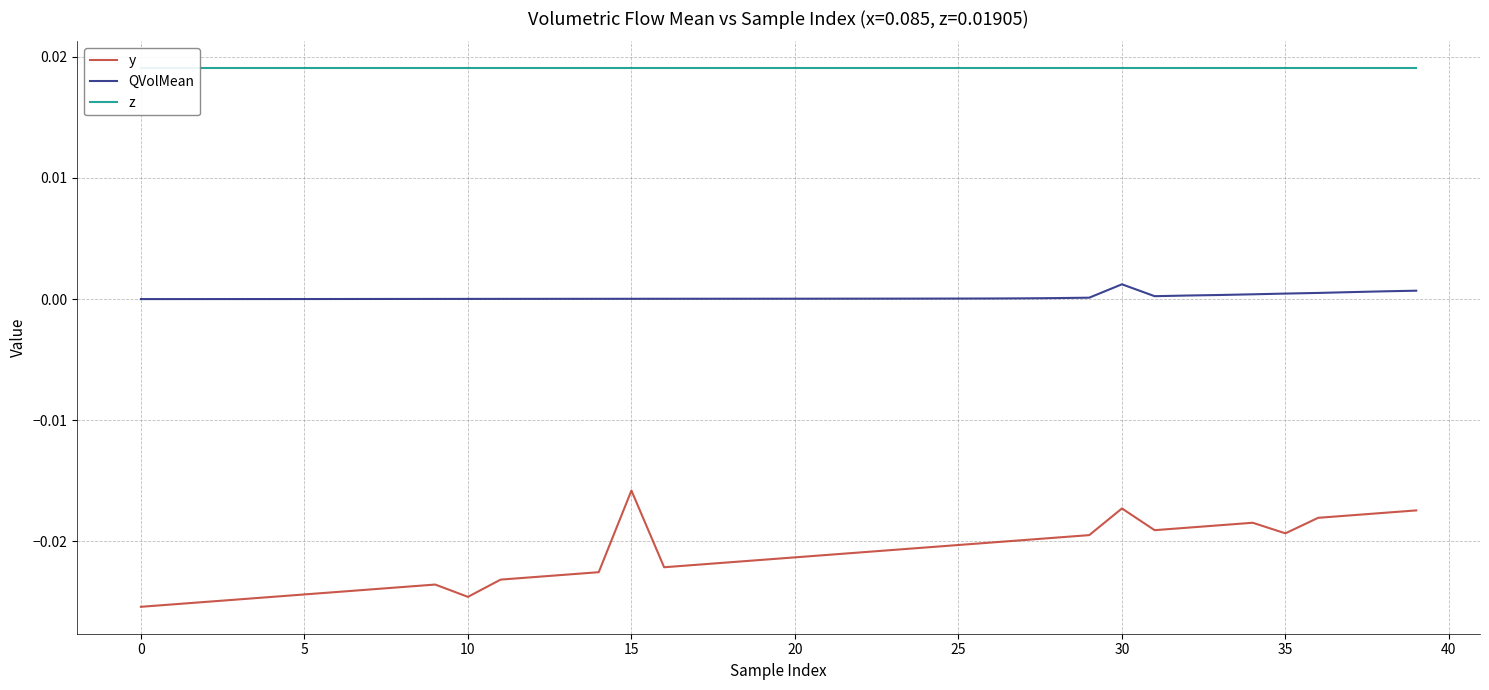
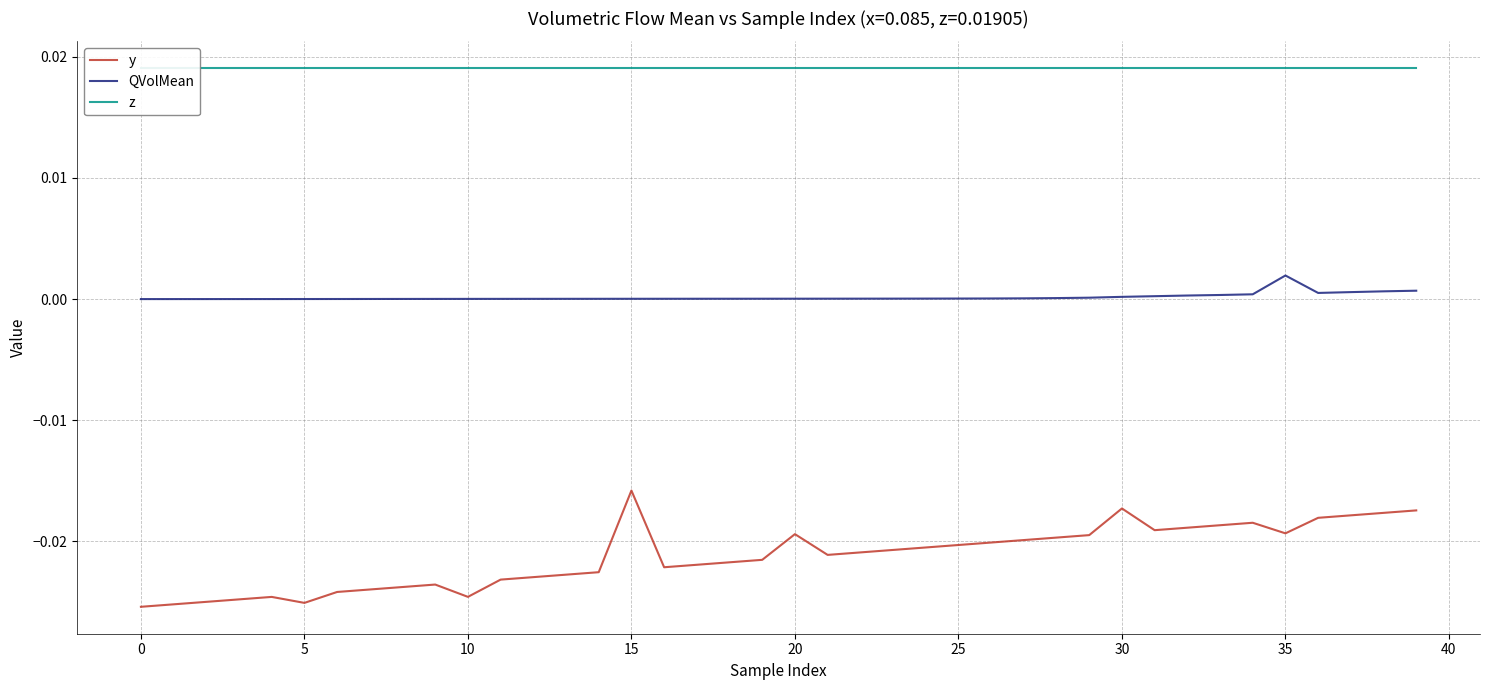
  {
    "y": {
      "0": -0.0254,
-     "5": -0.0244,
+     "5": -0.0251,
      "10": -0.0246,
      "15": -0.0158,
-     "20": -0.0213,
+     "20": -0.0194,
      "25": -0.0203,
      "30": -0.0173,
      "35": -0.0193
    },
    "QVolMean": {
      "0": 0.0000,
      "5": 0.0000,
      "10": 0.0000,
      "15": 0.0000,
      "20": 0.0000,
      "25": 0.0000,
-     "30": 0.0012,
-     "35": 0.0005
+     "30": 0.0002,
+     "35": 0.0019
    },
    "z": {
      "5": 0.0191,
      "10": 0.0191,
      "15": 0.0191,
      "20": 0.0191,
      "25": 0.0191,
      "30": 0.0191,
      "35": 0.0191
    }
  }
